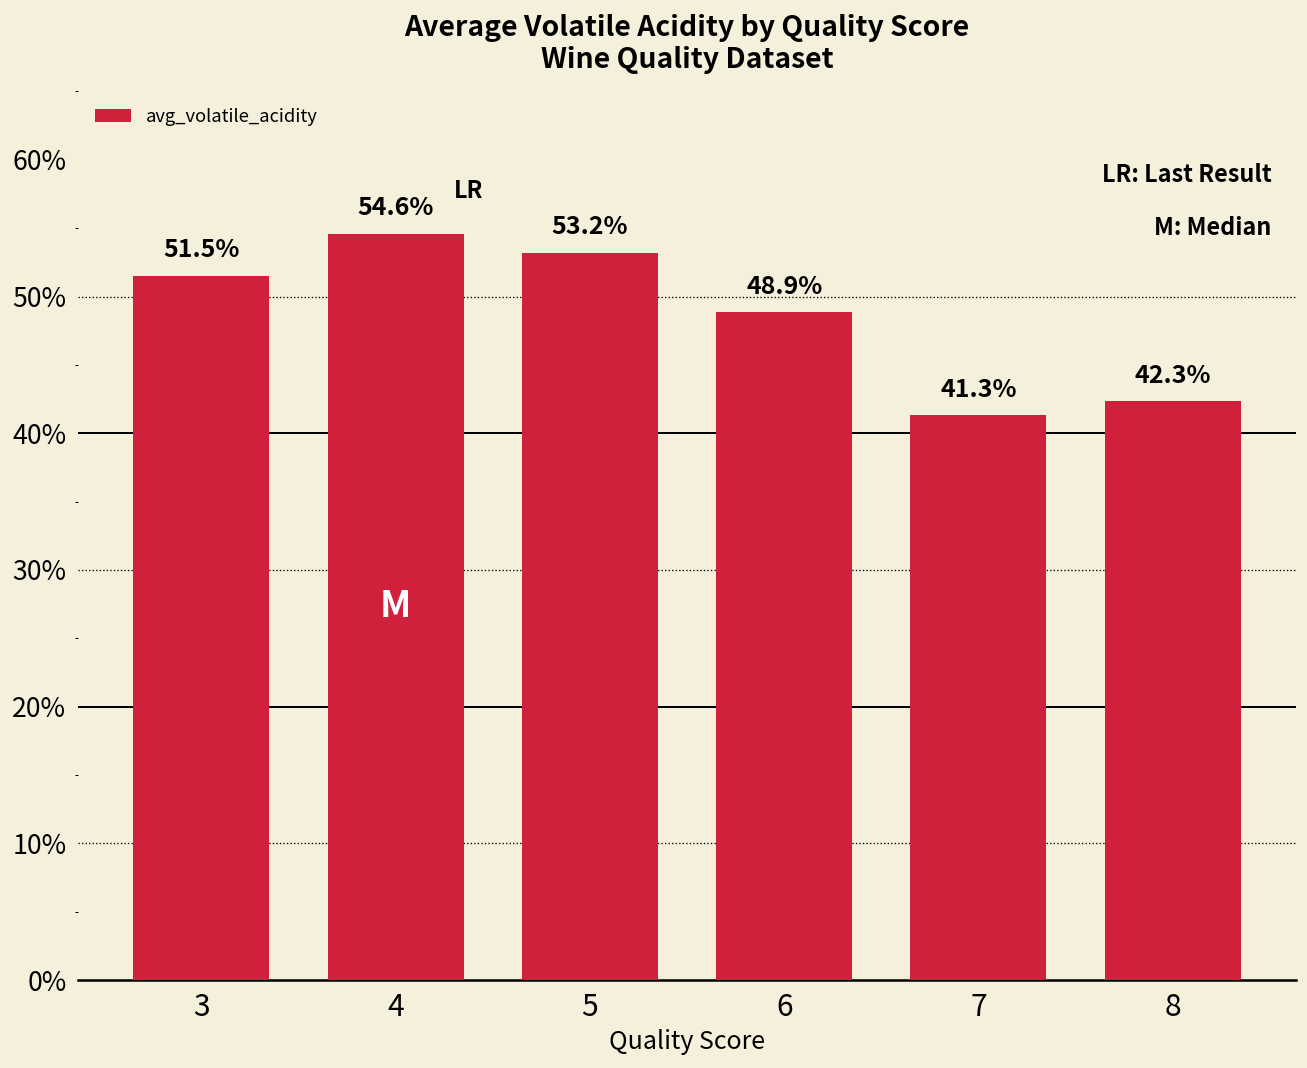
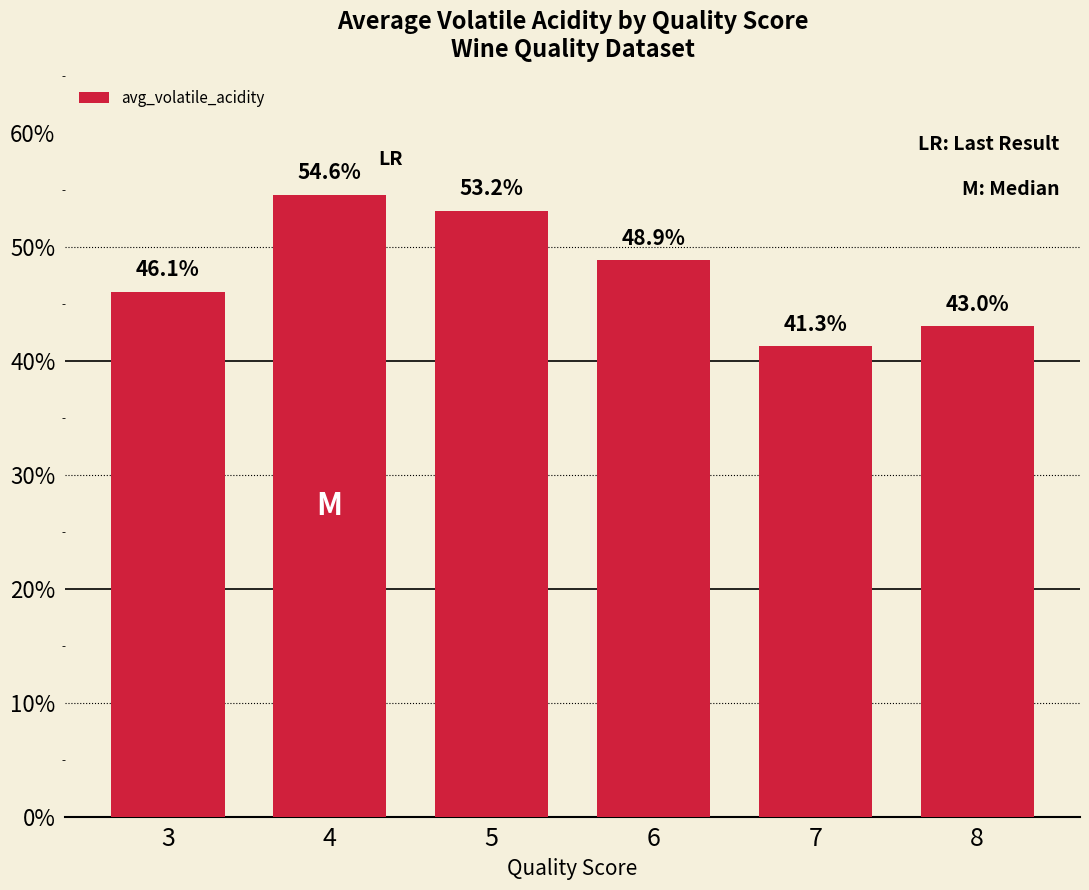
  {
-   "3": "51.5%",
+   "3": "46.1%",
    "4": "54.6%",
    "5": "53.2%",
    "6": "48.9%",
    "7": "41.3%",
-   "8": "42.3%"
+   "8": "43.0%"
  }
